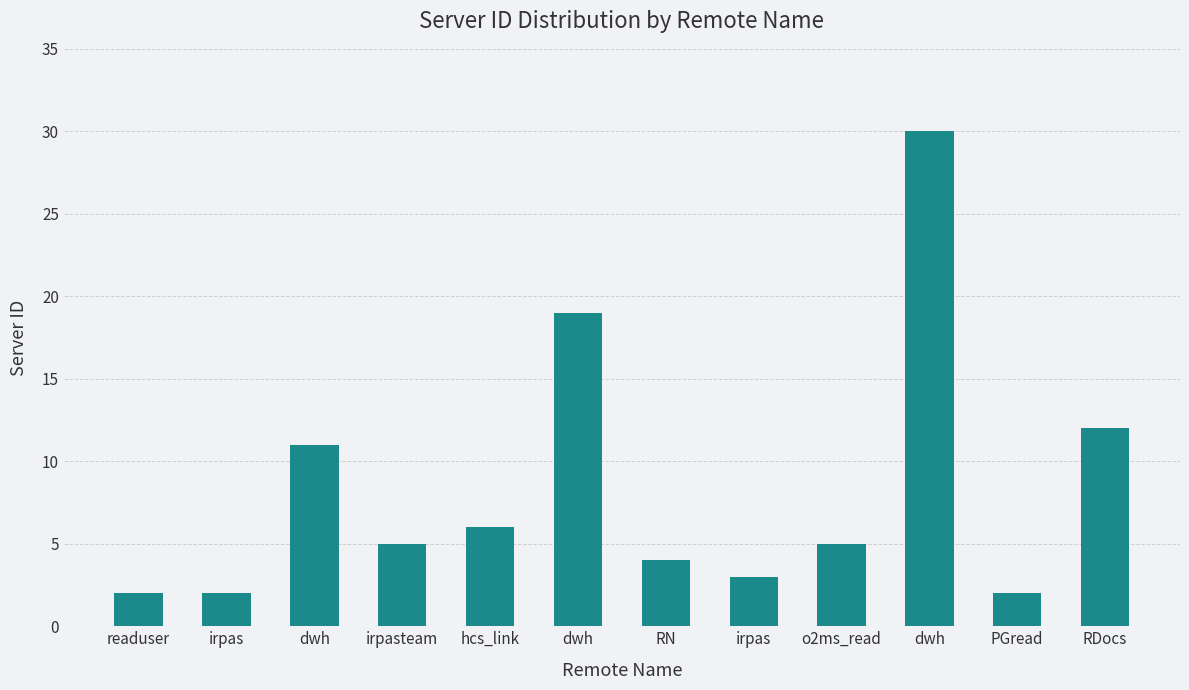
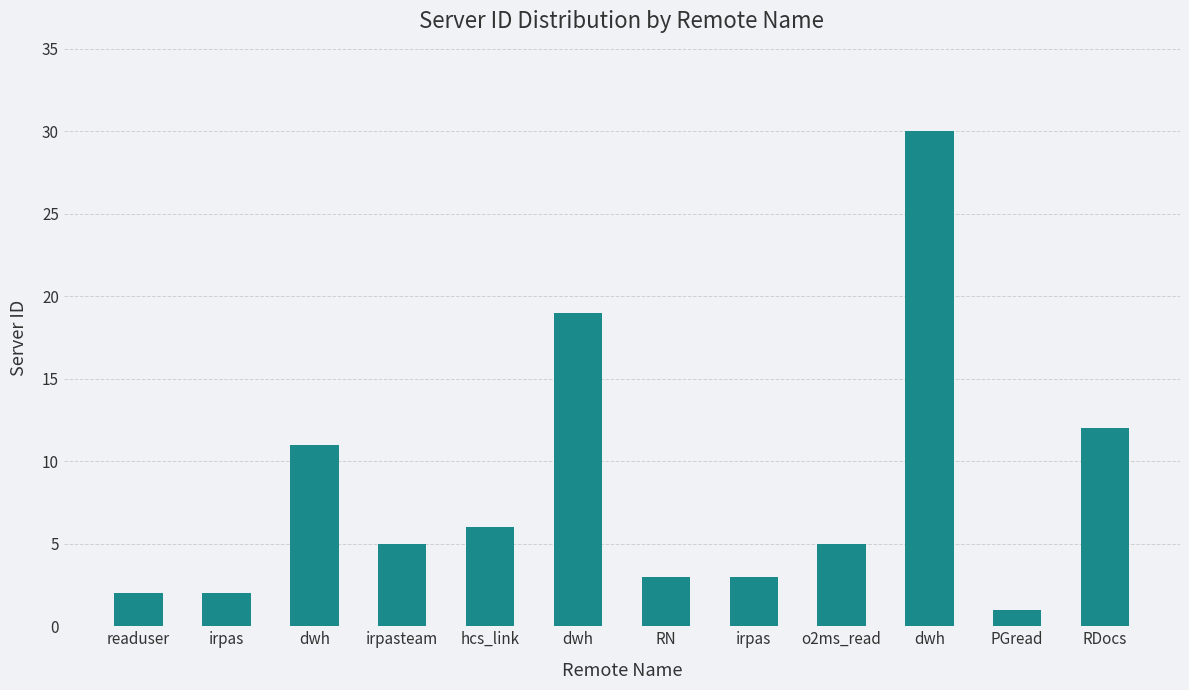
  {
    "readuser": 2,
    "irpasteam": 5,
    "hcs_link": 6,
-   "RN": 4,
+   "RN": 3,
    "o2ms_read": 5,
-   "PGread": 2,
+   "PGread": 1,
    "RDocs": 12
  }
